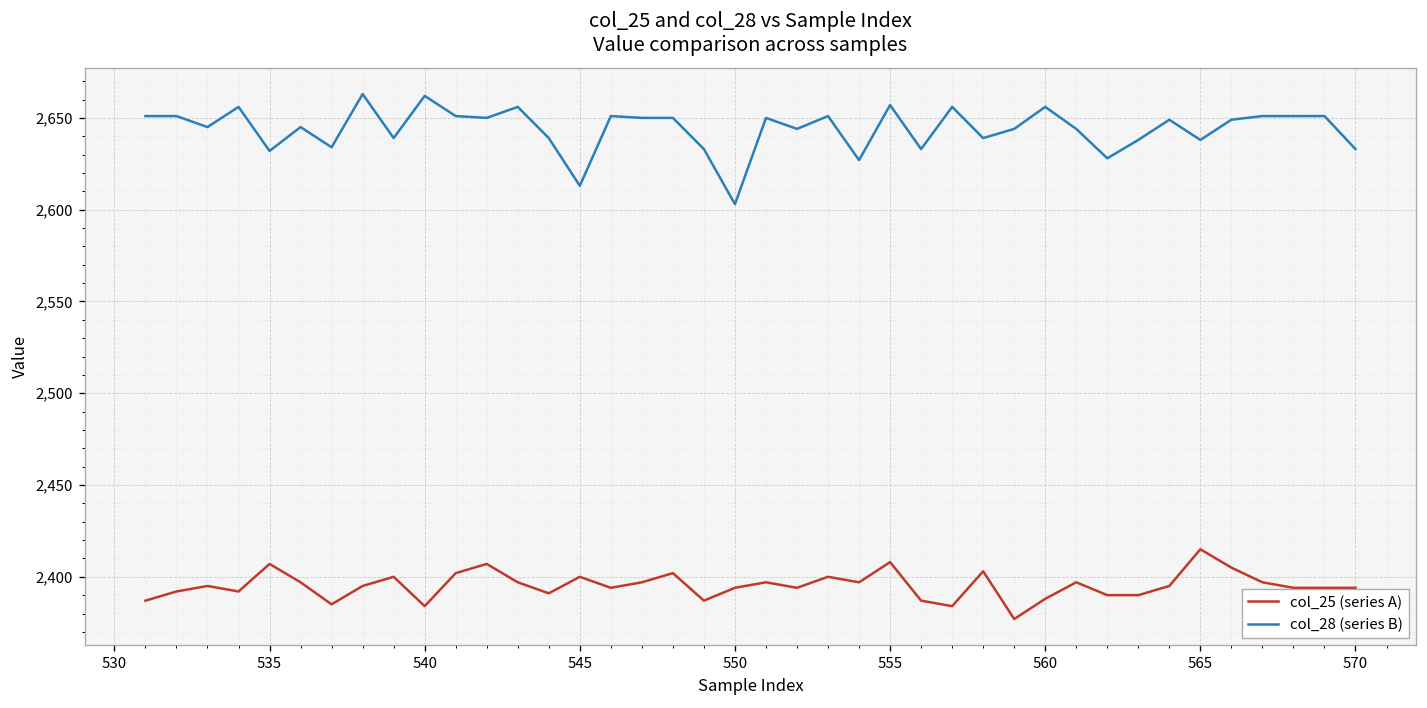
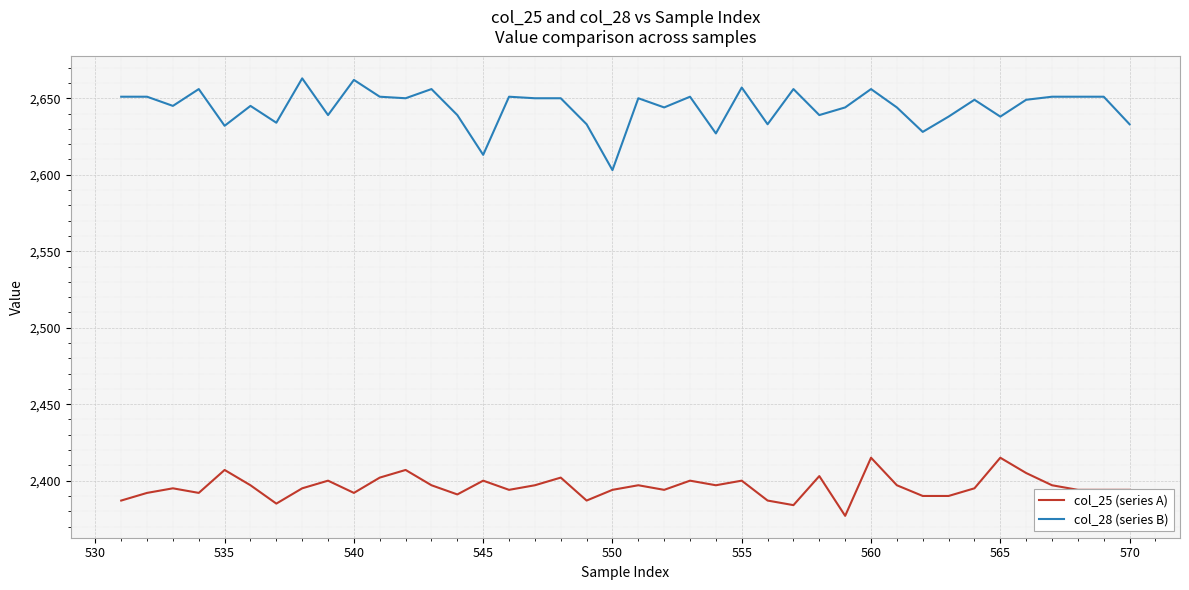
  {
    "col_25 (series A)": {
      "535": "2,407",
-     "540": "2,384",
+     "540": "2,392",
      "545": "2,400",
      "550": "2,394",
-     "555": "2,408",
-     "560": "2,388",
+     "555": "2,400",
+     "560": "2,415",
      "565": "2,415"
    },
    "col_28 (series B)": {
      "535": "2,632",
      "540": "2,662",
      "545": "2,613",
      "550": "2,603",
      "555": "2,657",
      "560": "2,656",
      "565": "2,638",
      "570": "2,633"
    }
  }
